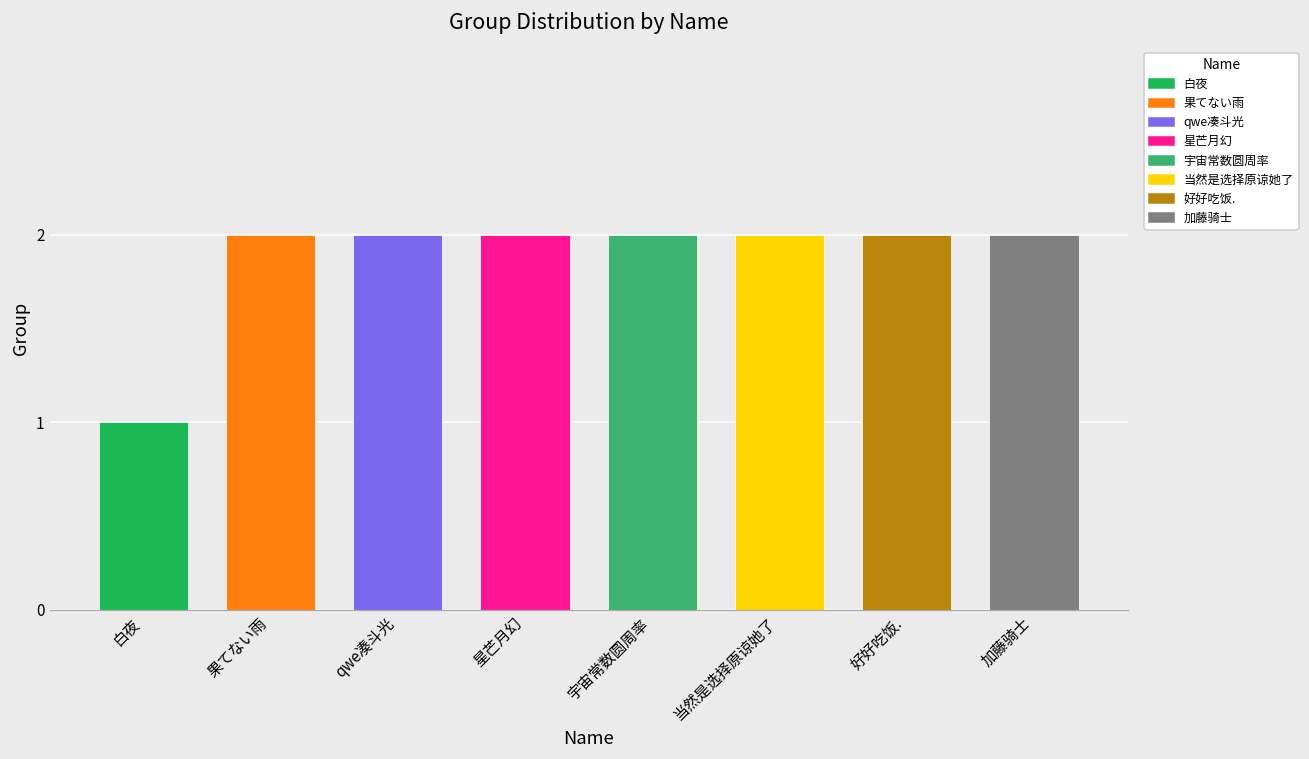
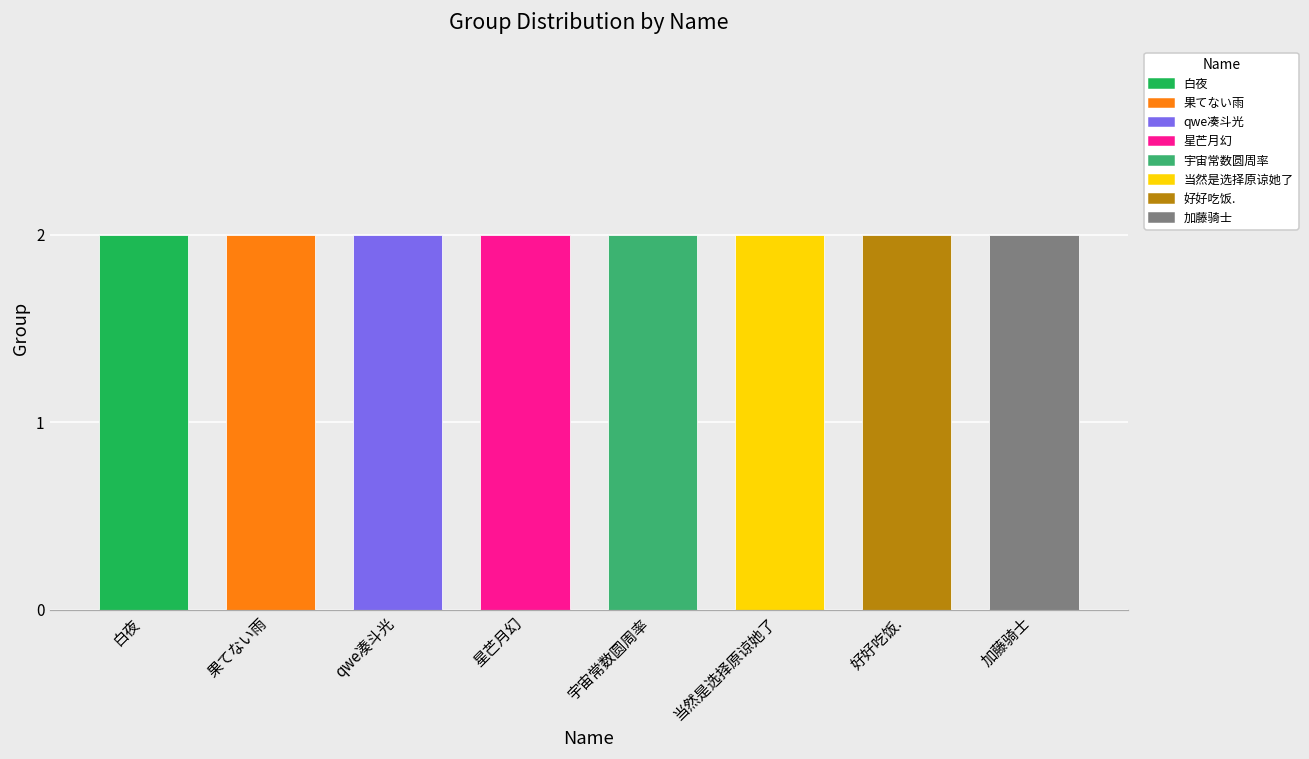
  {
-   "白夜": 1,
+   "白夜": 2,
    "果てない雨": 2,
    "qwe凑斗光": 2,
    "星芒月幻": 2,
    "宇宙常数圆周率": 2,
    "当然是选择原谅她了": 2,
    "好好吃饭.": 2,
    "加藤骑士": 2
  }
